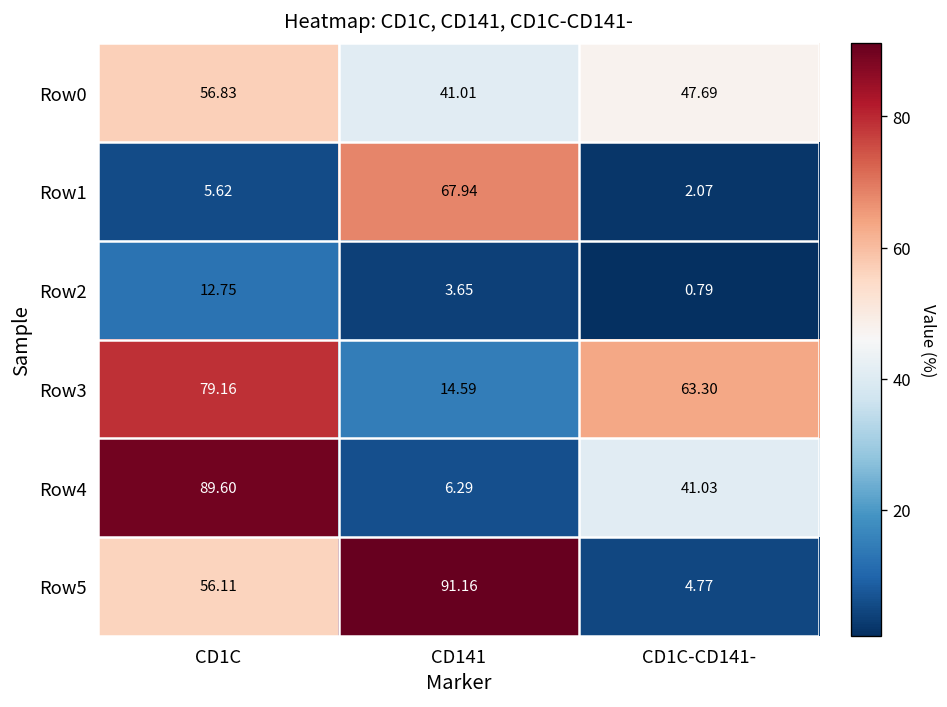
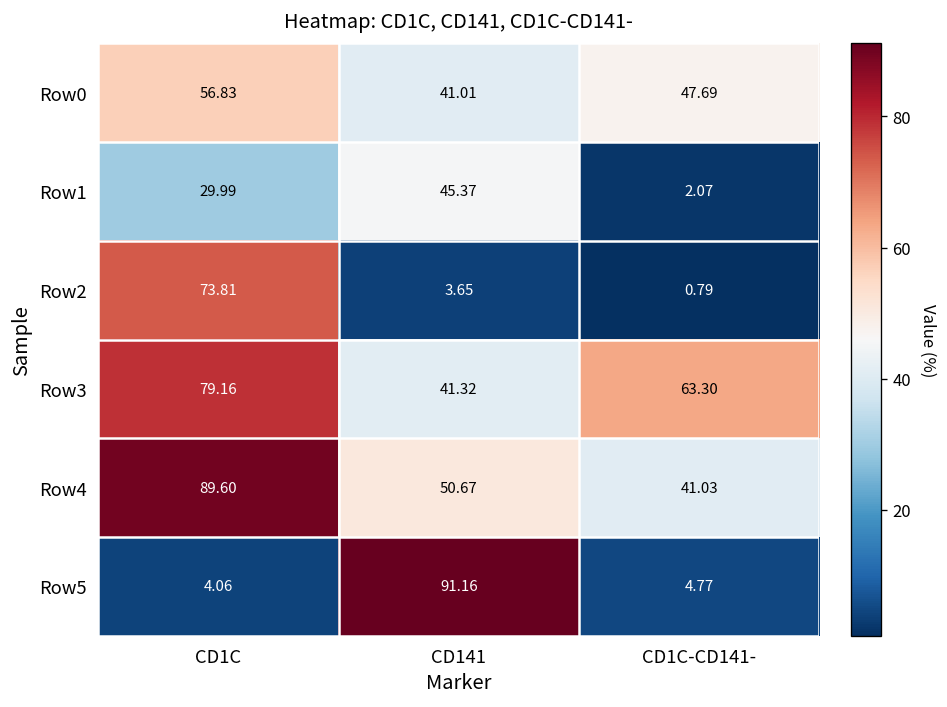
  {
    "Row0": {
      "CD1C": 56.83,
      "CD141": 41.01,
      "CD1C-CD141-": 47.69
    },
    "Row1": {
-     "CD1C": 5.62,
-     "CD141": 67.94,
+     "CD1C": 29.99,
+     "CD141": 45.37,
      "CD1C-CD141-": 2.07
    },
    "Row2": {
-     "CD1C": 12.75,
+     "CD1C": 73.81,
      "CD141": 3.65,
      "CD1C-CD141-": 0.79
    },
    "Row3": {
      "CD1C": 79.16,
-     "CD141": 14.59,
+     "CD141": 41.32,
      "CD1C-CD141-": 63.30
    },
    "Row4": {
      "CD1C": 89.60,
-     "CD141": 6.29,
+     "CD141": 50.67,
      "CD1C-CD141-": 41.03
    },
    "Row5": {
-     "CD1C": 56.11,
+     "CD1C": 4.06,
      "CD141": 91.16,
      "CD1C-CD141-": 4.77
    }
  }
